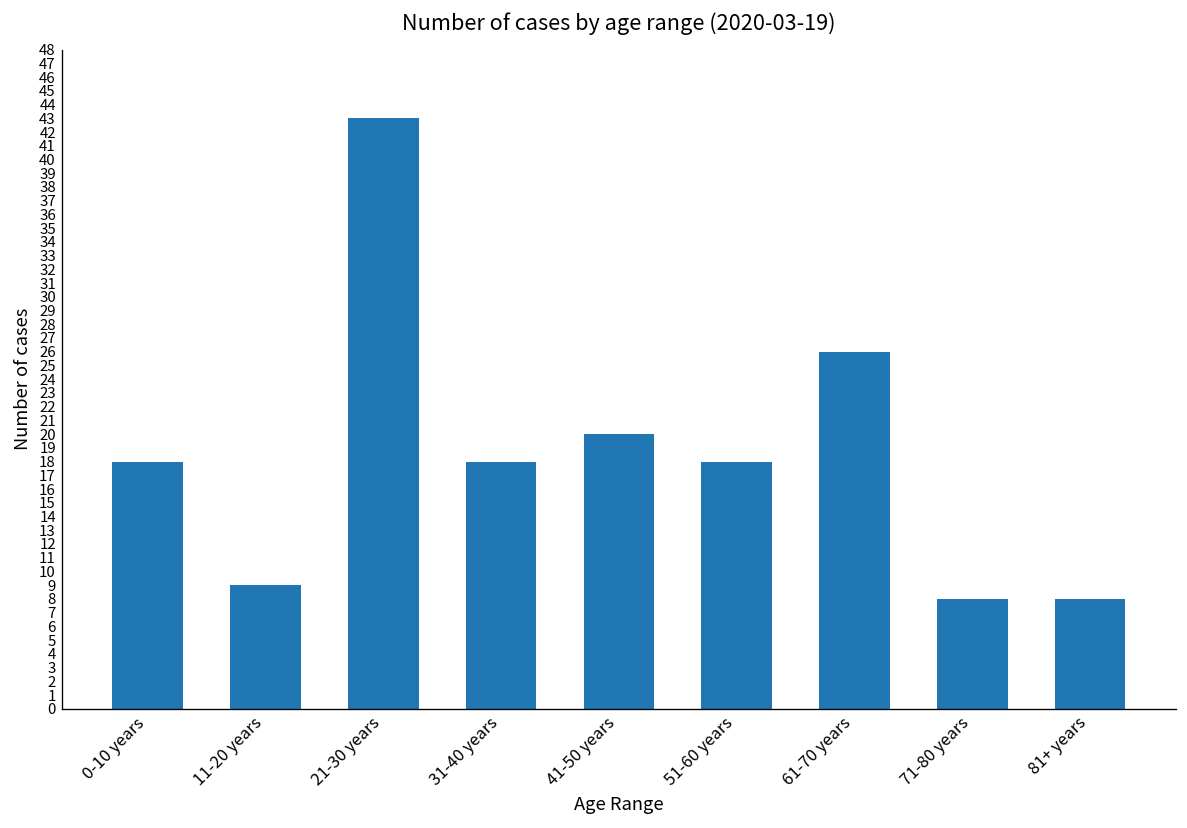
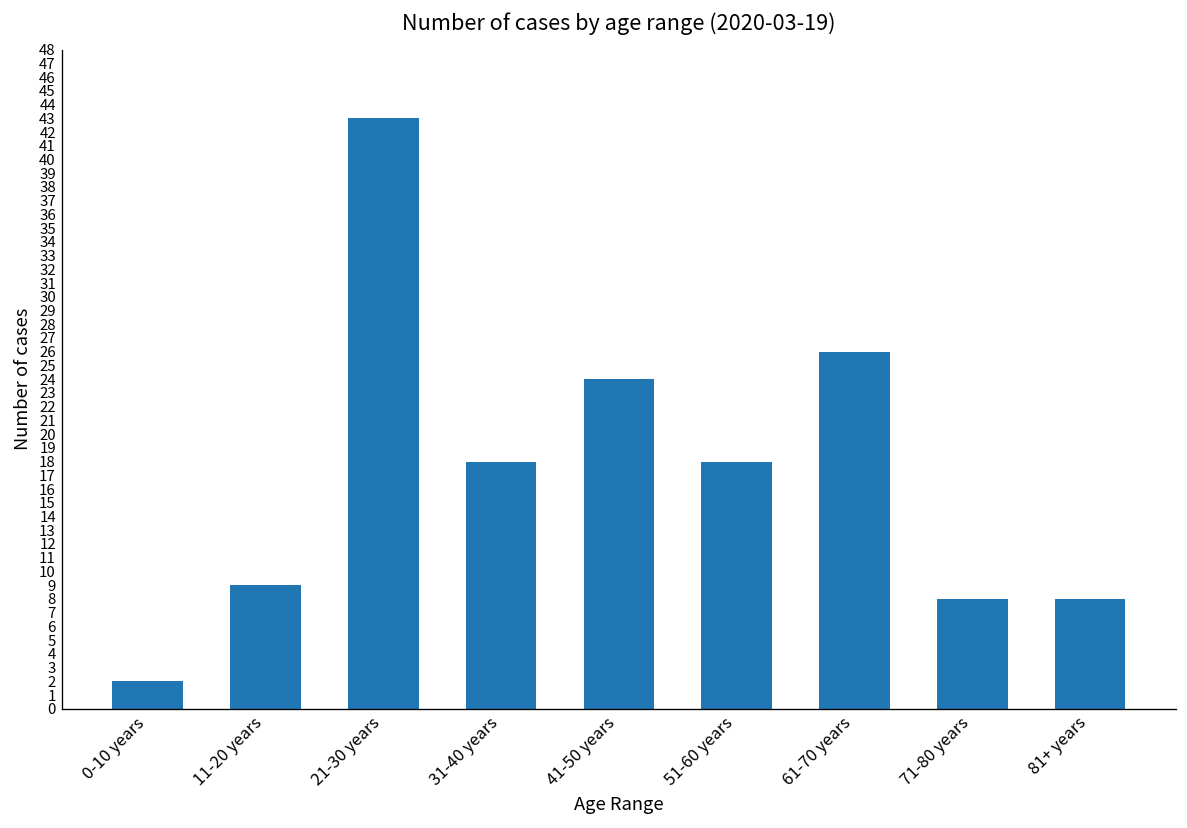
  {
-   "0-10 years": 18,
+   "0-10 years": 2,
    "11-20 years": 9,
    "21-30 years": 43,
    "31-40 years": 18,
-   "41-50 years": 20,
+   "41-50 years": 24,
    "51-60 years": 18,
    "61-70 years": 26,
    "71-80 years": 8,
    "81+ years": 8
  }
